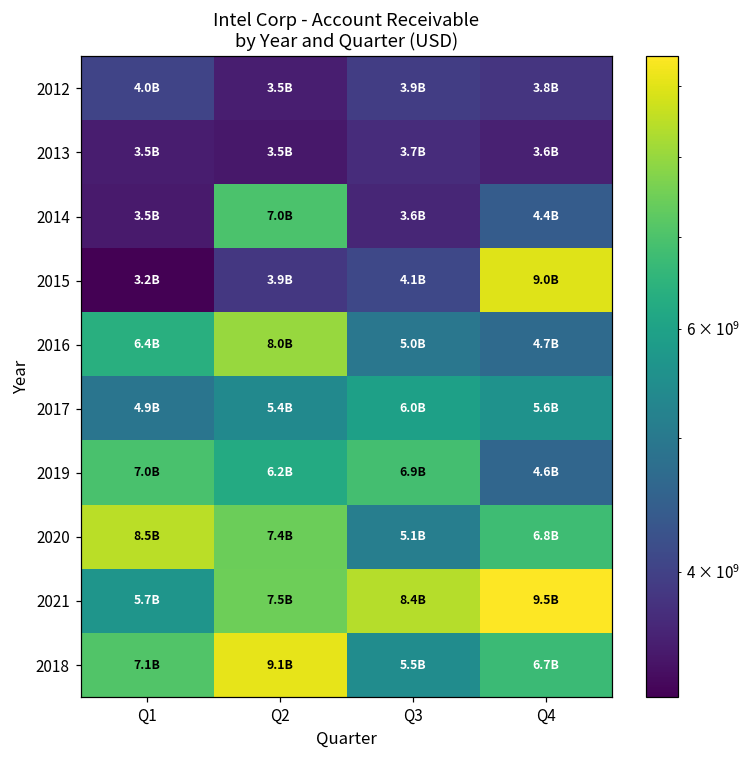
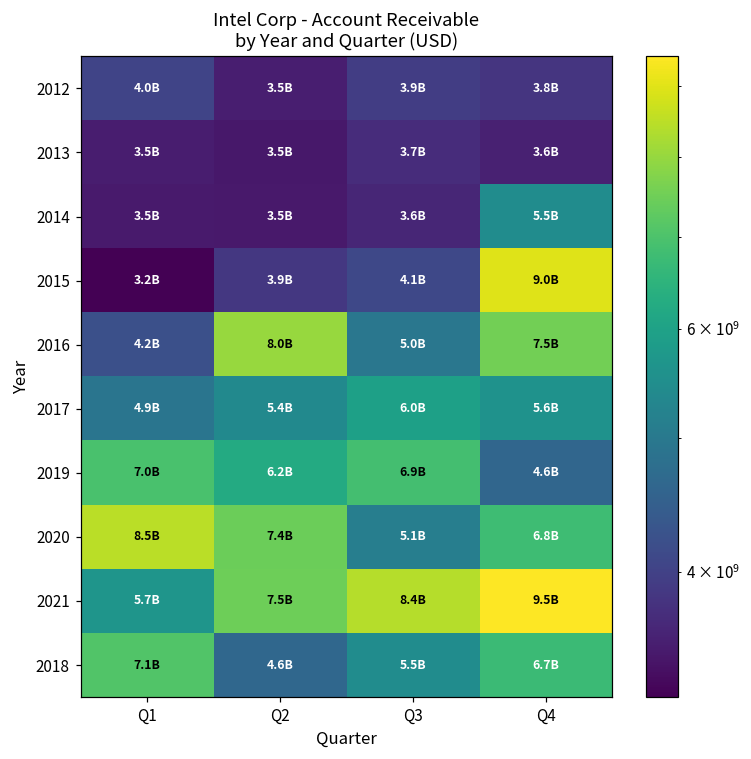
  {
    "2012": {
      "Q1": "4.0B",
      "Q2": "3.5B",
      "Q3": "3.9B",
      "Q4": "3.8B"
    },
    "2013": {
      "Q1": "3.5B",
      "Q2": "3.5B",
      "Q3": "3.7B",
      "Q4": "3.6B"
    },
    "2014": {
      "Q1": "3.5B",
-     "Q2": "7.0B",
+     "Q2": "3.5B",
      "Q3": "3.6B",
-     "Q4": "4.4B"
+     "Q4": "5.5B"
    },
    "2015": {
      "Q1": "3.2B",
      "Q2": "3.9B",
      "Q3": "4.1B",
      "Q4": "9.0B"
    },
    "2016": {
-     "Q1": "6.4B",
+     "Q1": "4.2B",
      "Q2": "8.0B",
      "Q3": "5.0B",
-     "Q4": "4.7B"
+     "Q4": "7.5B"
    },
    "2017": {
      "Q1": "4.9B",
      "Q2": "5.4B",
      "Q3": "6.0B",
      "Q4": "5.6B"
    },
    "2019": {
      "Q1": "7.0B",
      "Q2": "6.2B",
      "Q3": "6.9B",
      "Q4": "4.6B"
    },
    "2020": {
      "Q1": "8.5B",
      "Q2": "7.4B",
      "Q3": "5.1B",
      "Q4": "6.8B"
    },
    "2021": {
      "Q1": "5.7B",
      "Q2": "7.5B",
      "Q3": "8.4B",
      "Q4": "9.5B"
    },
    "2018": {
      "Q1": "7.1B",
-     "Q2": "9.1B",
+     "Q2": "4.6B",
      "Q3": "5.5B",
      "Q4": "6.7B"
    }
  }
